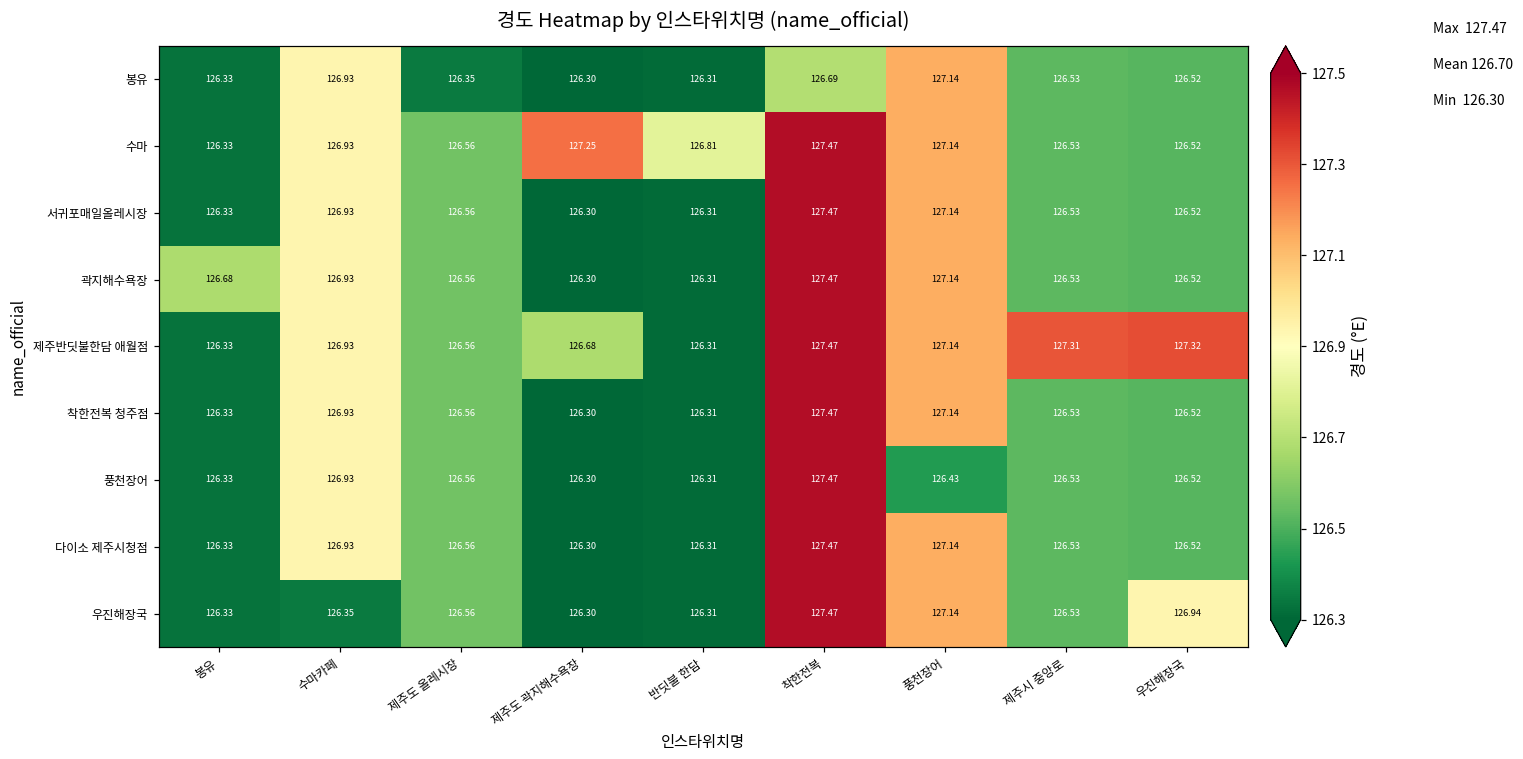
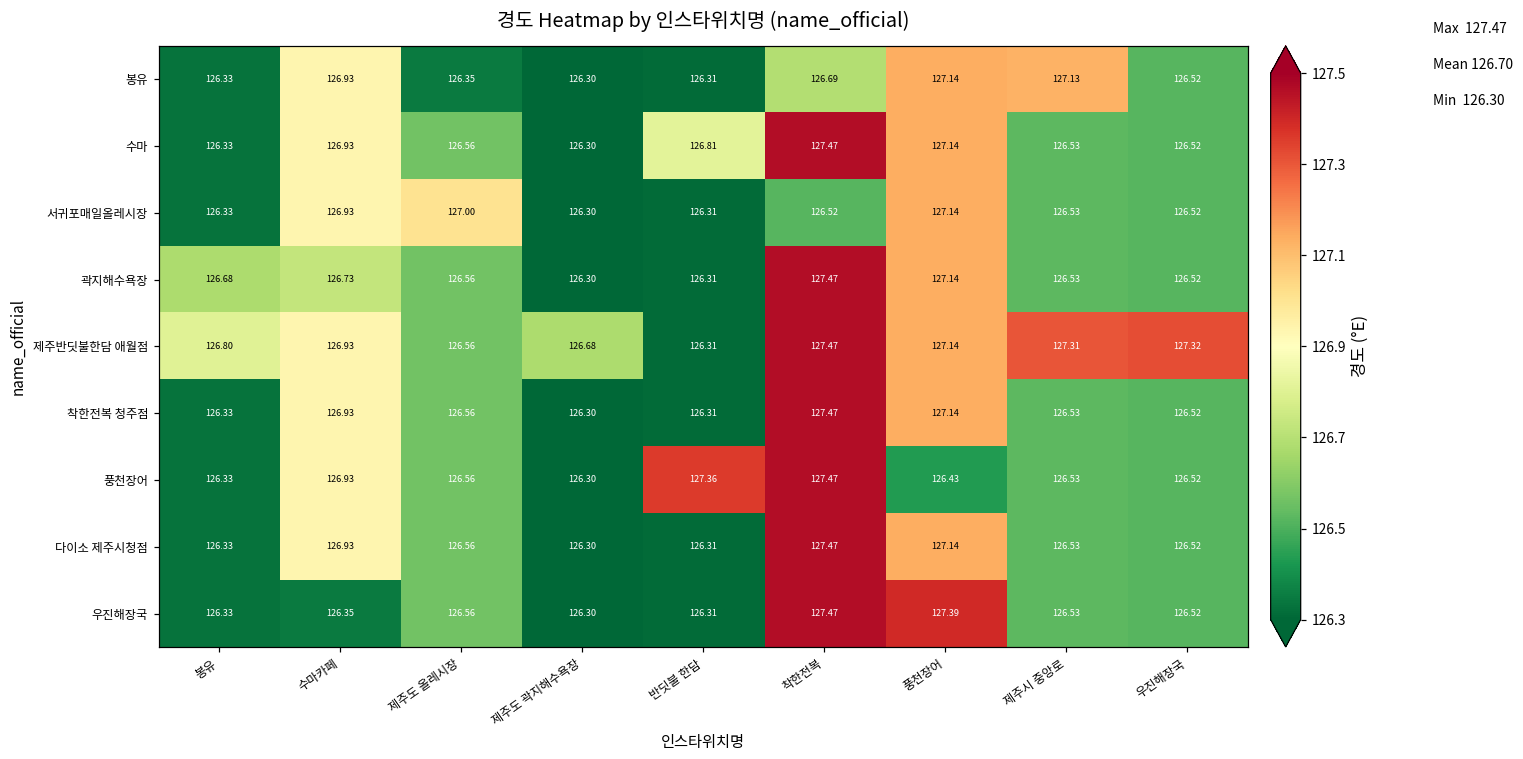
  {
    "봉유": {
      "봉유": 126.33,
      "수마카페": 126.93,
      "제주도 올레시장": 126.35,
      "제주도 곽지해수욕장": 126.30,
      "반딧불 한담": 126.31,
      "착한전복": 126.69,
      "풍천장어": 127.14,
-     "제주시 중앙로": 126.53,
+     "제주시 중앙로": 127.13,
      "우진해장국": 126.52
    },
    "수마": {
      "봉유": 126.33,
      "수마카페": 126.93,
      "제주도 올레시장": 126.56,
-     "제주도 곽지해수욕장": 127.25,
+     "제주도 곽지해수욕장": 126.30,
      "반딧불 한담": 126.81,
      "착한전복": 127.47,
      "풍천장어": 127.14,
      "제주시 중앙로": 126.53,
      "우진해장국": 126.52
    },
    "서귀포매일올레시장": {
      "봉유": 126.33,
      "수마카페": 126.93,
-     "제주도 올레시장": 126.56,
+     "제주도 올레시장": 127.00,
      "제주도 곽지해수욕장": 126.30,
      "반딧불 한담": 126.31,
-     "착한전복": 127.47,
+     "착한전복": 126.52,
      "풍천장어": 127.14,
      "제주시 중앙로": 126.53,
      "우진해장국": 126.52
    },
    "곽지해수욕장": {
      "봉유": 126.68,
-     "수마카페": 126.93,
+     "수마카페": 126.73,
      "제주도 올레시장": 126.56,
      "제주도 곽지해수욕장": 126.30,
      "반딧불 한담": 126.31,
      "착한전복": 127.47,
      "풍천장어": 127.14,
      "제주시 중앙로": 126.53,
      "우진해장국": 126.52
    },
    "제주반딧불한담 애월점": {
-     "봉유": 126.33,
+     "봉유": 126.80,
      "수마카페": 126.93,
      "제주도 올레시장": 126.56,
      "제주도 곽지해수욕장": 126.68,
      "반딧불 한담": 126.31,
      "착한전복": 127.47,
      "풍천장어": 127.14,
      "제주시 중앙로": 127.31,
      "우진해장국": 127.32
    },
    "착한전복 청주점": {
      "봉유": 126.33,
      "수마카페": 126.93,
      "제주도 올레시장": 126.56,
      "제주도 곽지해수욕장": 126.30,
      "반딧불 한담": 126.31,
      "착한전복": 127.47,
      "풍천장어": 127.14,
      "제주시 중앙로": 126.53,
      "우진해장국": 126.52
    },
    "풍천장어": {
      "봉유": 126.33,
      "수마카페": 126.93,
      "제주도 올레시장": 126.56,
      "제주도 곽지해수욕장": 126.30,
-     "반딧불 한담": 126.31,
+     "반딧불 한담": 127.36,
      "착한전복": 127.47,
      "풍천장어": 126.43,
      "제주시 중앙로": 126.53,
      "우진해장국": 126.52
    },
    "다이소 제주시청점": {
      "봉유": 126.33,
      "수마카페": 126.93,
      "제주도 올레시장": 126.56,
      "제주도 곽지해수욕장": 126.30,
      "반딧불 한담": 126.31,
      "착한전복": 127.47,
      "풍천장어": 127.14,
      "제주시 중앙로": 126.53,
      "우진해장국": 126.52
    },
    "우진해장국": {
      "봉유": 126.33,
      "수마카페": 126.35,
      "제주도 올레시장": 126.56,
      "제주도 곽지해수욕장": 126.30,
      "반딧불 한담": 126.31,
      "착한전복": 127.47,
-     "풍천장어": 127.14,
+     "풍천장어": 127.39,
      "제주시 중앙로": 126.53,
-     "우진해장국": 126.94
+     "우진해장국": 126.52
    }
  }
